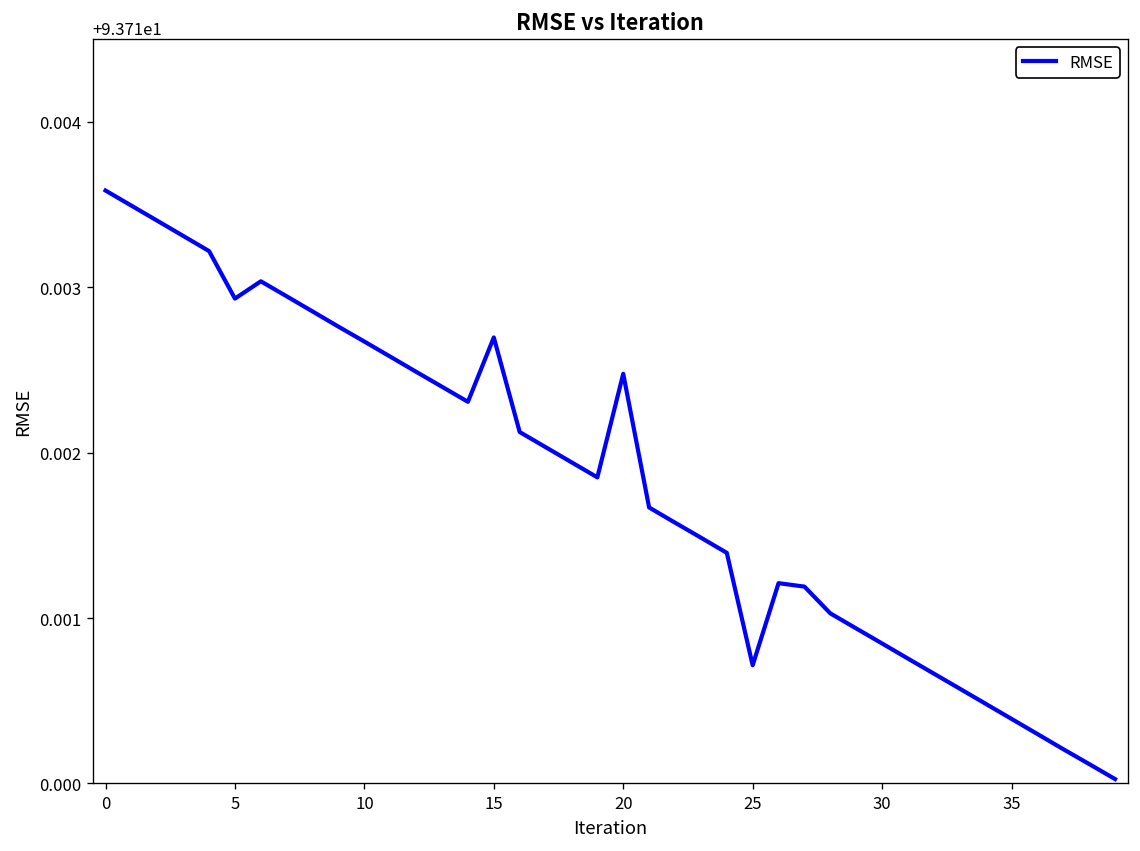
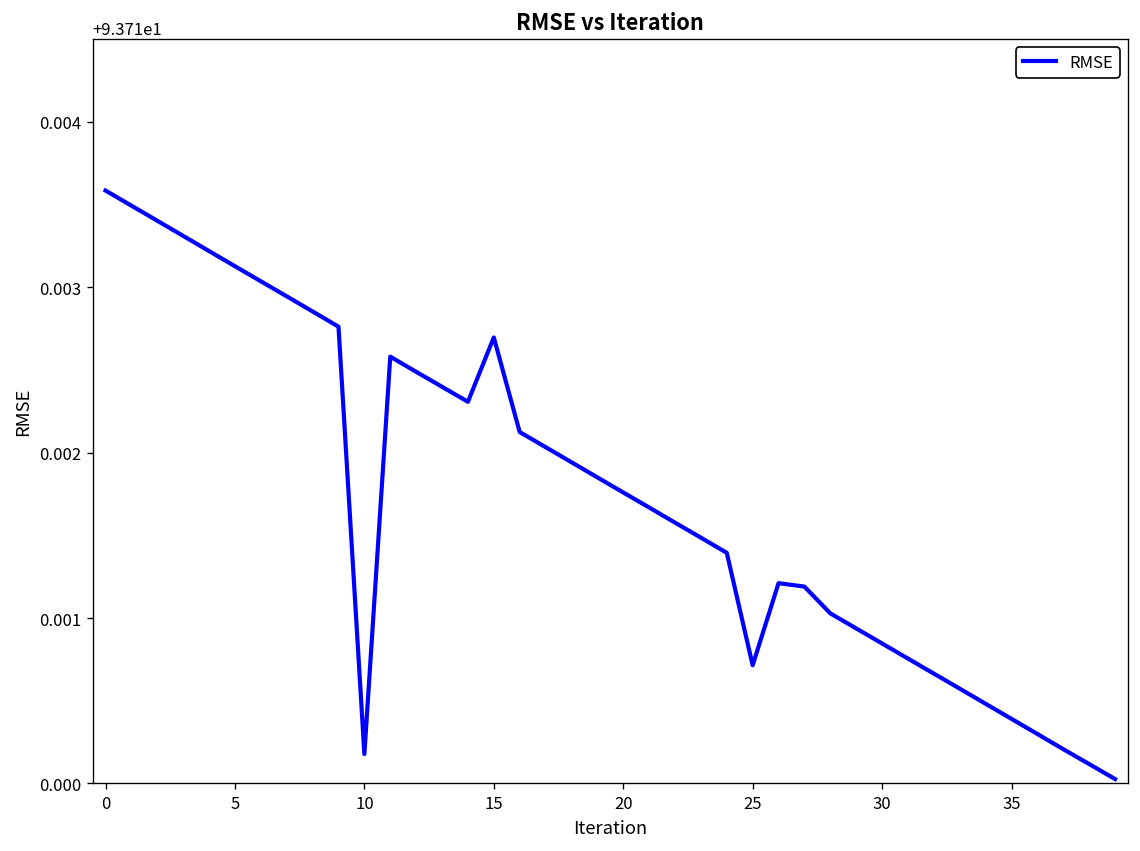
  {
    "0": 93.71358,
-   "5": 93.71293,
-   "10": 93.71267,
+   "5": 93.71313,
+   "10": 93.71018,
    "15": 93.71270,
-   "20": 93.71248,
+   "20": 93.71176,
    "25": 93.71071,
    "30": 93.71085,
    "35": 93.71039
  }
